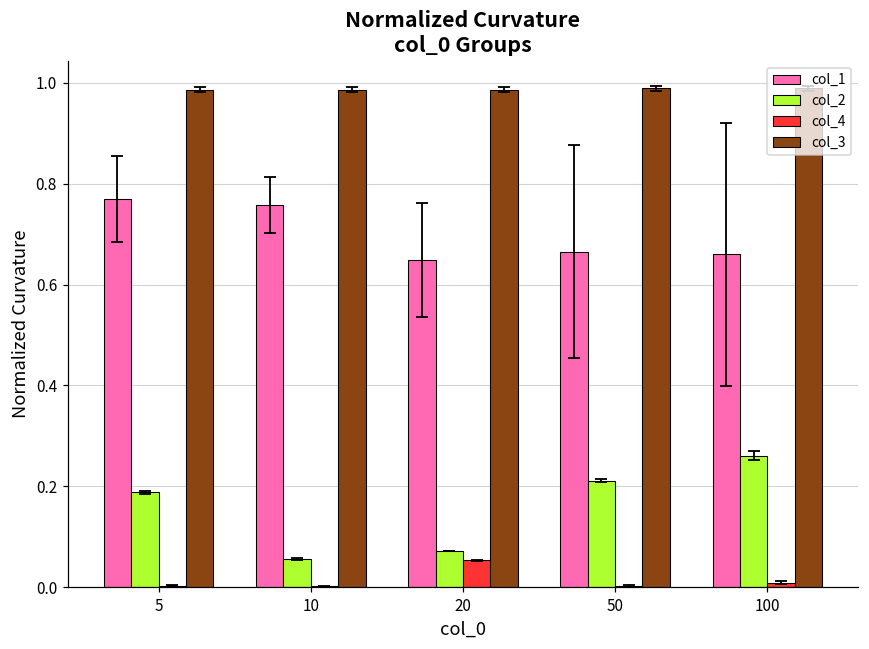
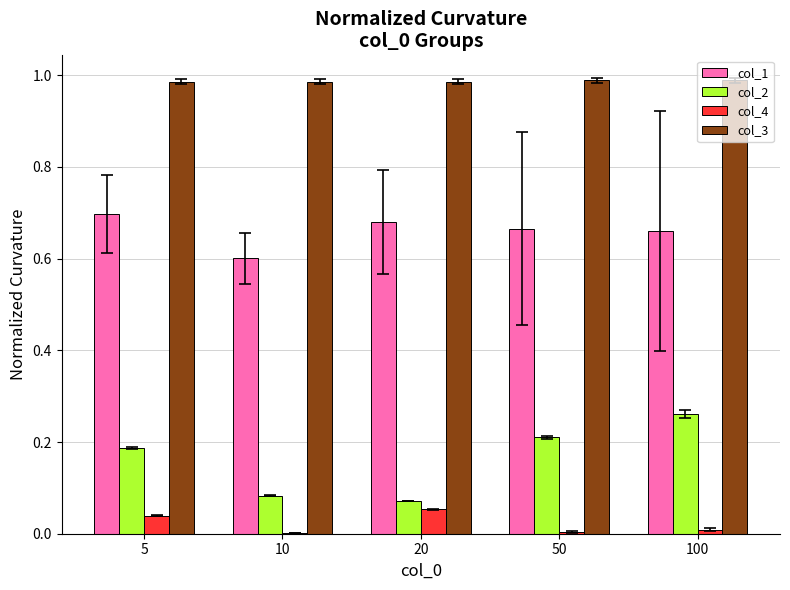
  {
    "col_1": {
-     "5": 0.77,
-     "10": 0.76,
-     "20": 0.65,
+     "5": 0.70,
+     "10": 0.60,
+     "20": 0.68,
      "50": 0.67,
      "100": 0.66
    },
    "col_2": {
      "5": 0.19,
-     "10": 0.06,
+     "10": 0.08,
      "20": 0.07,
      "50": 0.21,
      "100": 0.26
    },
    "col_4": {
-     "5": 0.00,
+     "5": 0.04,
      "20": 0.05,
      "100": 0.01
    },
    "col_3": {
      "5": 0.99,
      "10": 0.99,
      "20": 0.99,
      "50": 0.99
    }
  }
